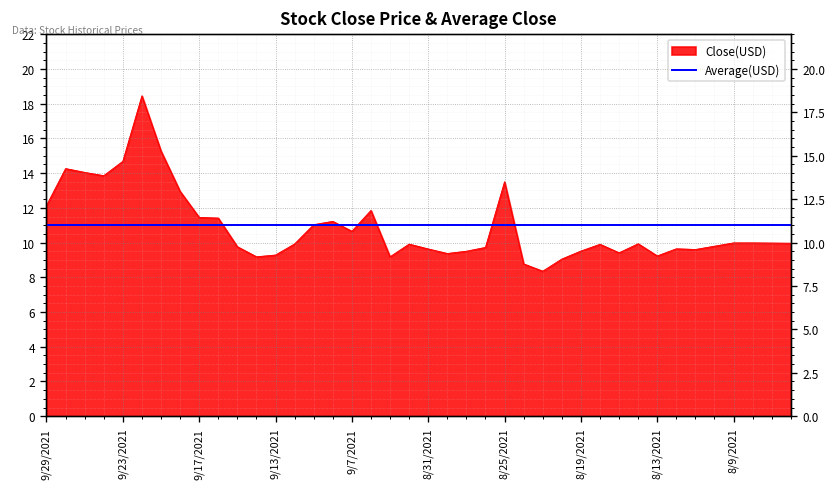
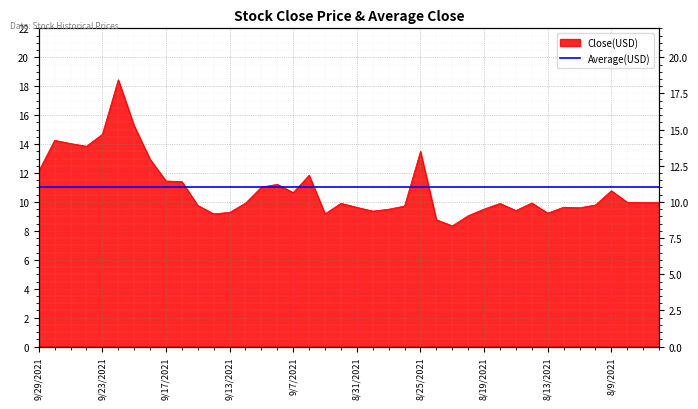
  {
    "9/29/2021": 12.1,
    "9/23/2021": 14.7,
    "9/17/2021": 11.5,
    "9/13/2021": 9.3,
    "9/7/2021": 10.7,
    "8/31/2021": 9.6,
    "8/25/2021": 13.5,
    "8/19/2021": 9.5,
    "8/13/2021": 9.2,
-   "8/9/2021": 10.0
+   "8/9/2021": 10.8
  }
